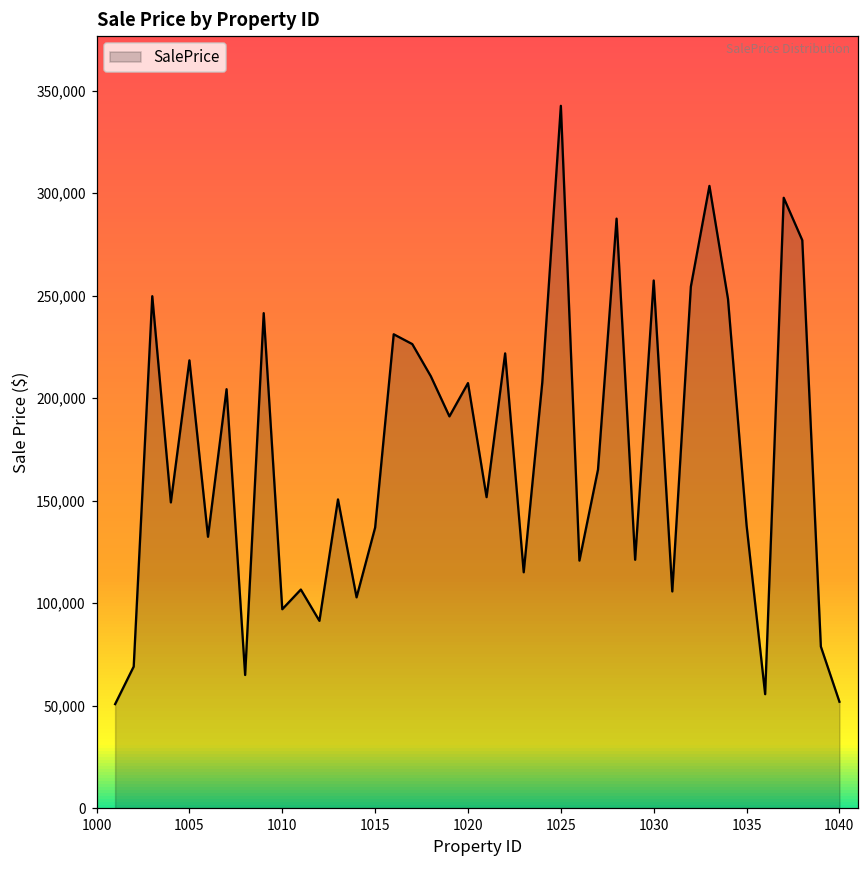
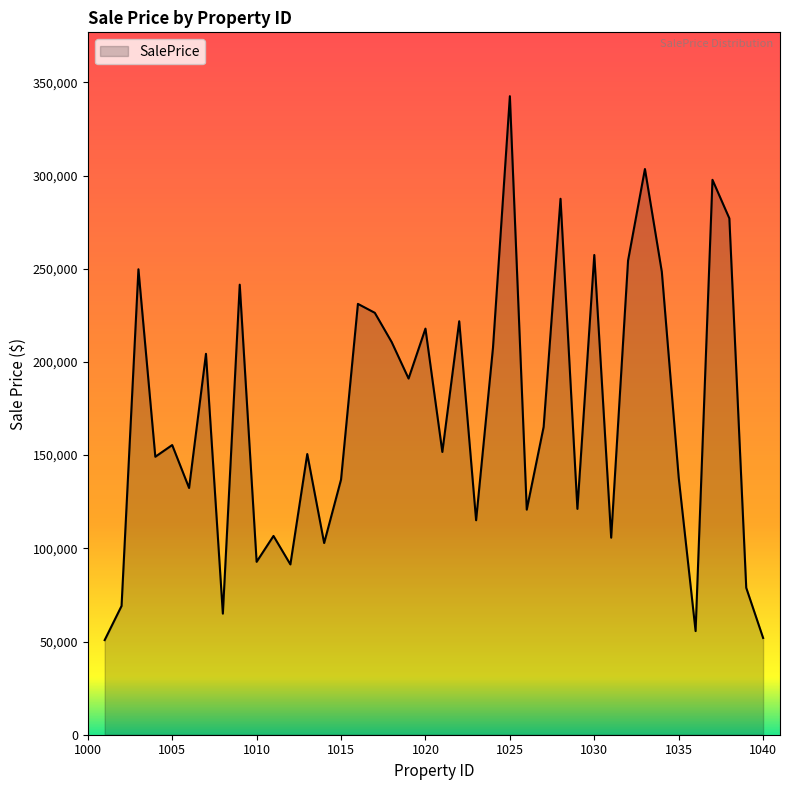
  {
-   "1005": "218,000",
-   "1010": "97,000",
+   "1005": "155,000",
+   "1010": "93,000",
    "1015": "137,000",
-   "1020": "207,000",
+   "1020": "218,000",
    "1025": "343,000",
    "1030": "257,000",
    "1035": "138,000",
    "1040": "52,000"
  }
